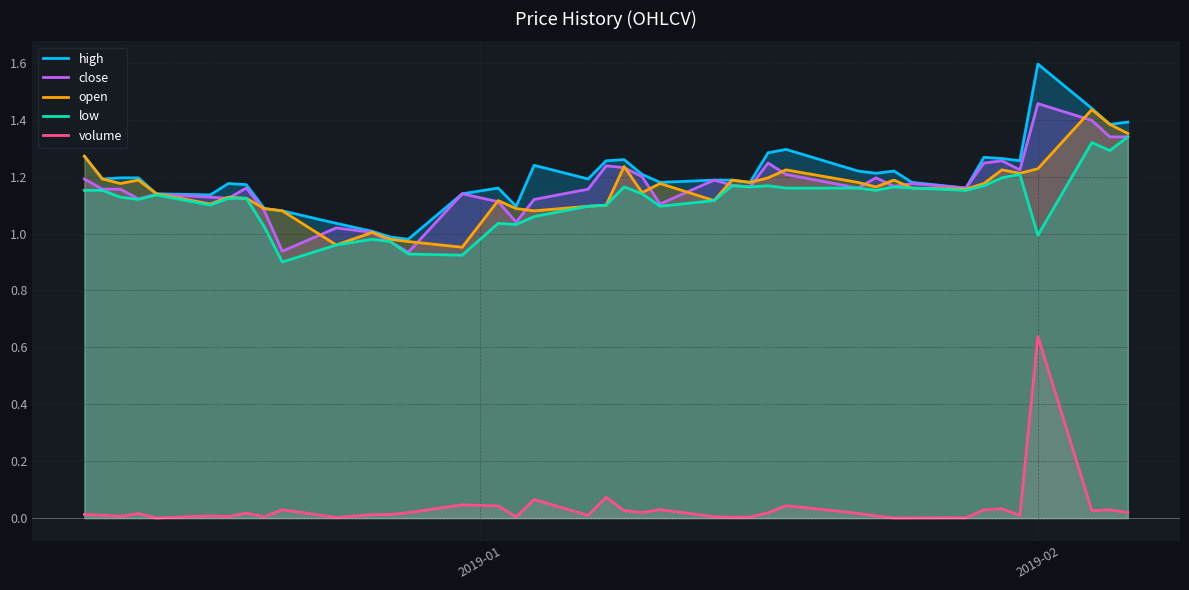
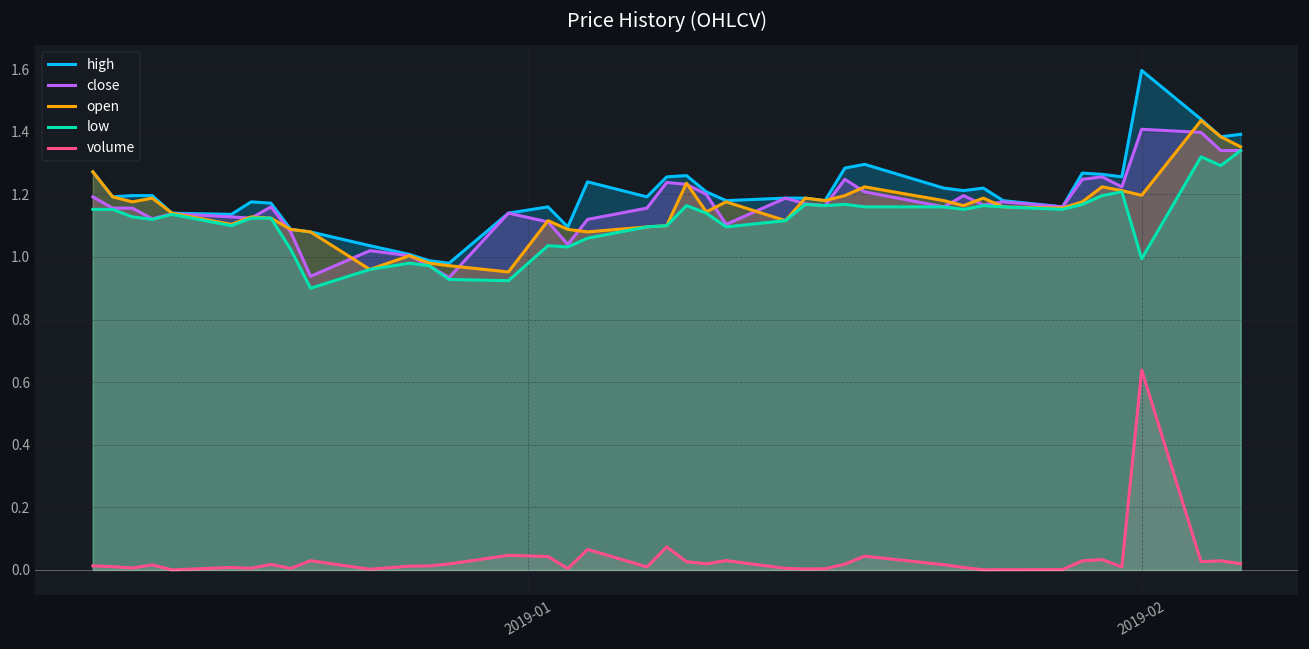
  {
    "high": {
      "2019-02": 1.60
    },
    "close": {
-     "2019-02": 1.46
+     "2019-02": 1.41
    },
    "open": {
-     "2019-02": 1.23
+     "2019-02": 1.20
    },
    "low": {
      "2019-02": 0.99
    },
    "volume": {
      "2019-02": 0.64
    }
  }
